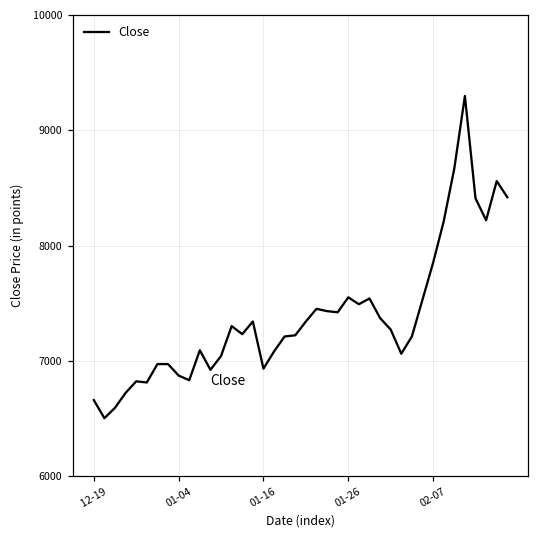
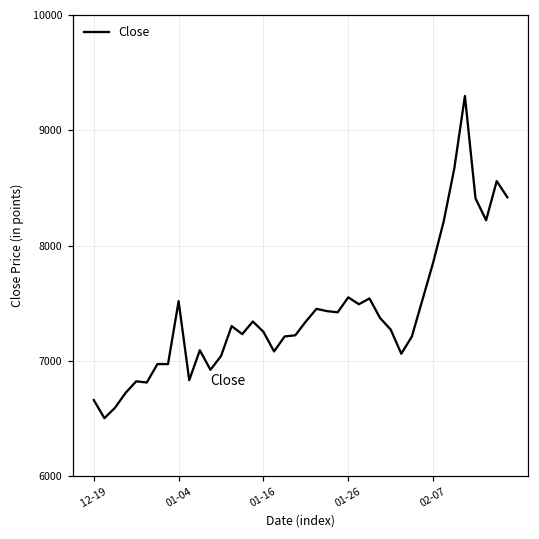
  {
    "12-19": 6660,
-   "01-04": 6870,
-   "01-16": 6930,
+   "01-04": 7520,
+   "01-16": 7250,
    "01-26": 7550,
    "02-07": 7850
  }
